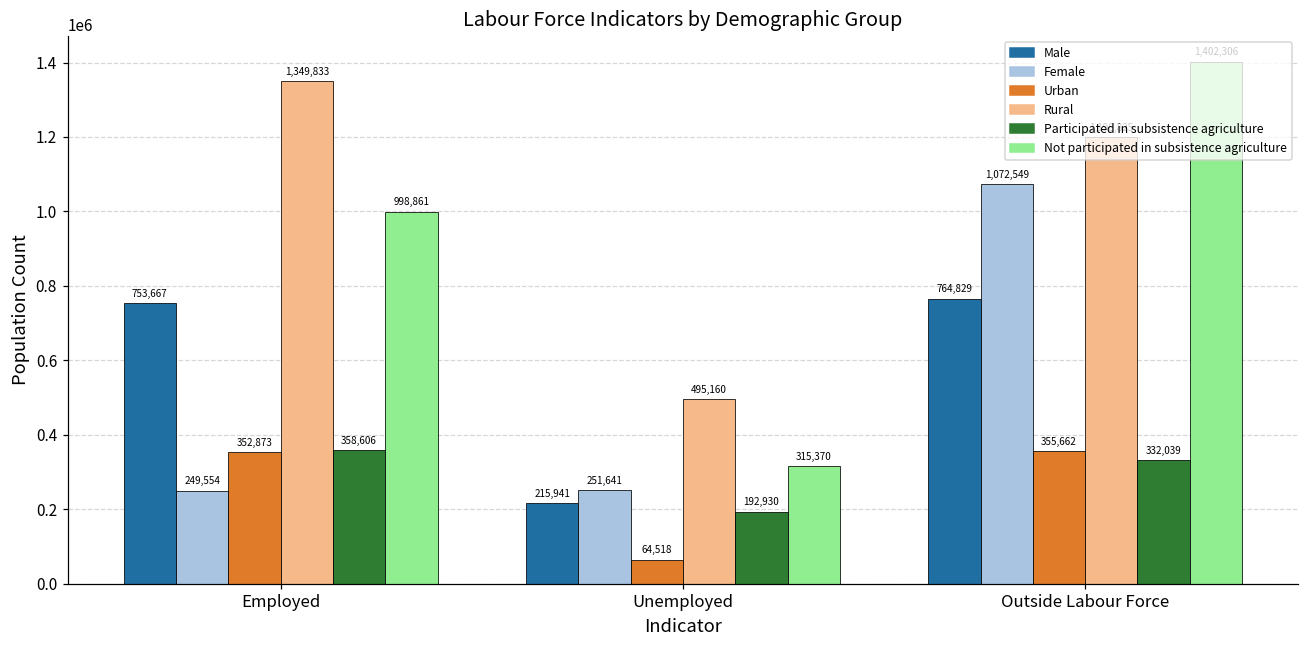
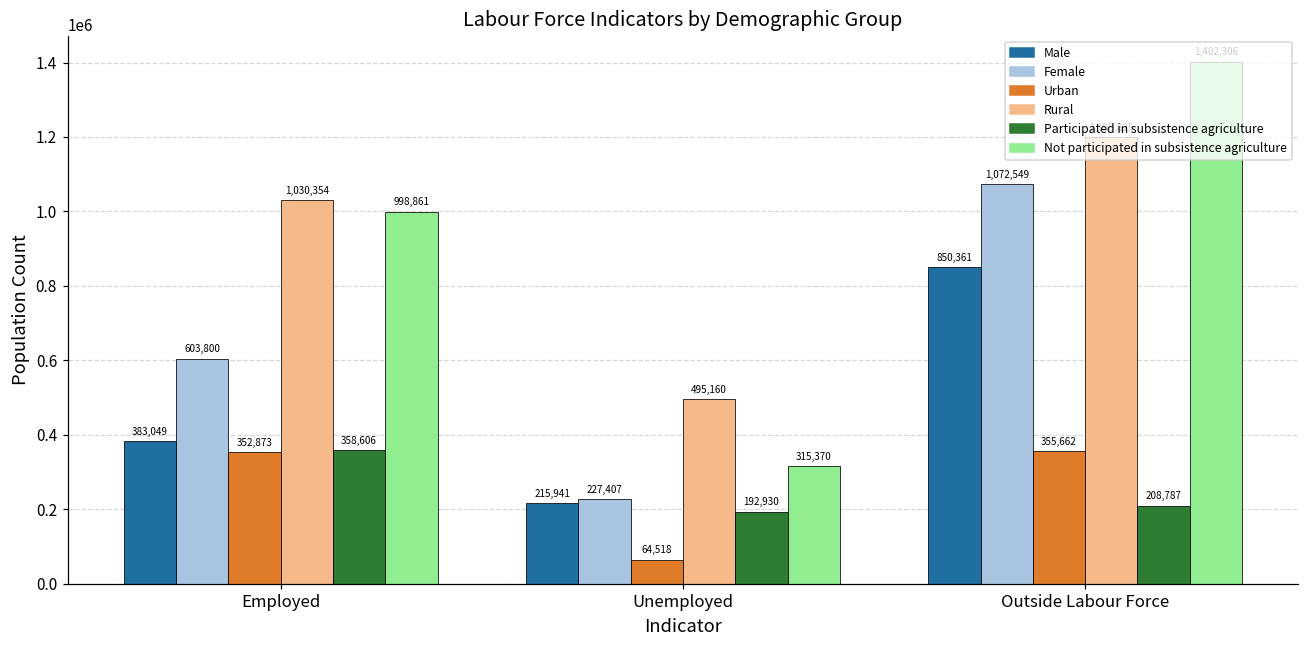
  {
    "Male": {
-     "Employed": "753,667",
+     "Employed": "383,049",
      "Unemployed": "215,941",
-     "Outside Labour Force": "764,829"
+     "Outside Labour Force": "850,361"
    },
    "Female": {
-     "Employed": "249,554",
-     "Unemployed": "251,641",
+     "Employed": "603,800",
+     "Unemployed": "227,407",
      "Outside Labour Force": "1,072,549"
    },
    "Urban": {
      "Employed": "352,873",
      "Unemployed": "64,518",
      "Outside Labour Force": "355,662"
    },
    "Rural": {
-     "Employed": "1,349,833",
+     "Employed": "1,030,354",
      "Unemployed": "495,160"
    },
    "Participated in subsistence agriculture": {
      "Employed": "358,606",
      "Unemployed": "192,930",
-     "Outside Labour Force": "332,039"
+     "Outside Labour Force": "208,787"
    },
    "Not participated in subsistence agriculture": {
      "Employed": "998,861",
      "Unemployed": "315,370"
    }
  }
